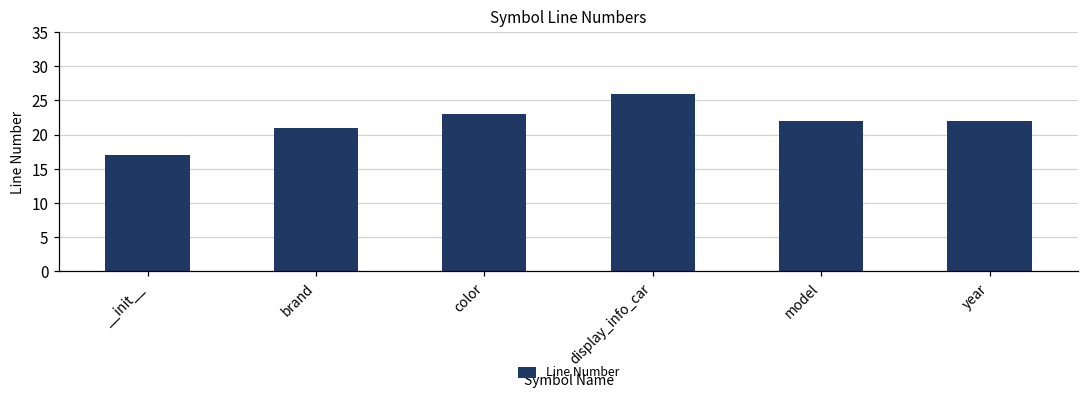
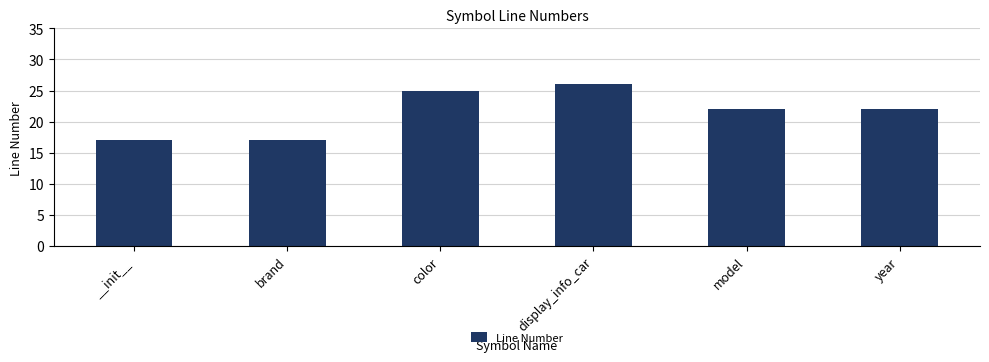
  {
    "__init__": 17,
-   "brand": 21,
-   "color": 23,
+   "brand": 17,
+   "color": 25,
    "display_info_car": 26,
    "model": 22,
    "year": 22
  }
